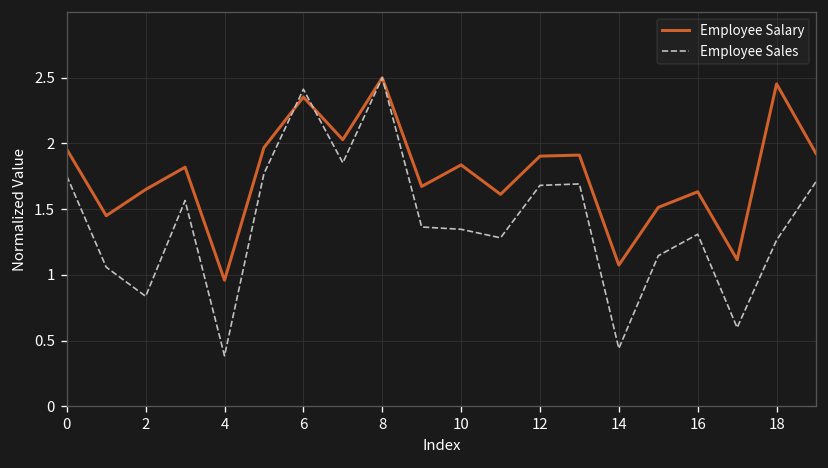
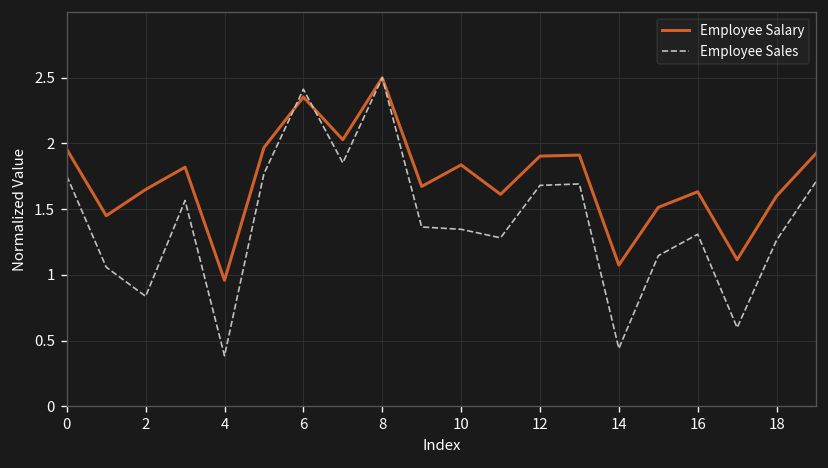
  {
    "Employee Salary": {
      "0": 1.96,
      "2": 1.65,
      "4": 0.96,
      "6": 2.35,
      "10": 1.84,
      "12": 1.90,
      "14": 1.08,
      "16": 1.63,
-     "18": 2.45
+     "18": 1.60
    },
    "Employee Sales": {
      "0": 1.75,
      "2": 0.84,
      "4": 0.39,
      "6": 2.41,
      "10": 1.35,
      "12": 1.68,
      "14": 0.44,
      "16": 1.31,
      "18": 1.26
    }
  }
